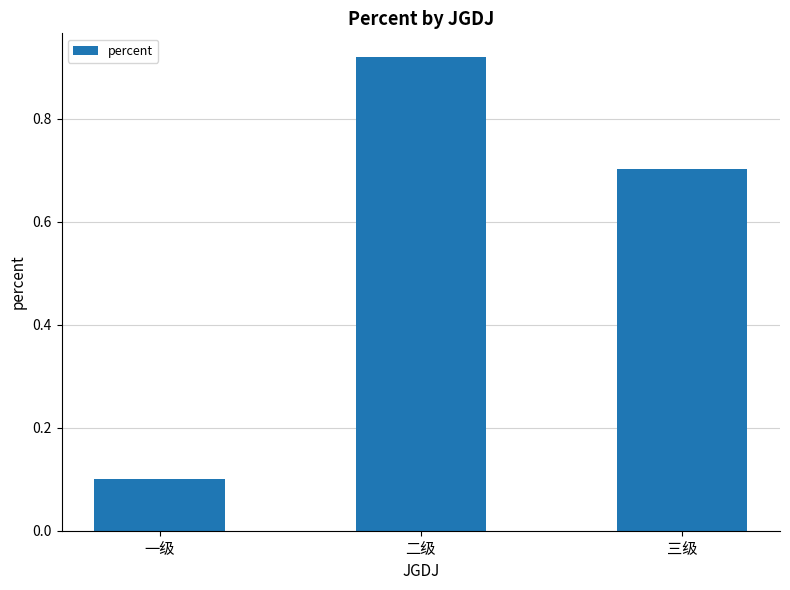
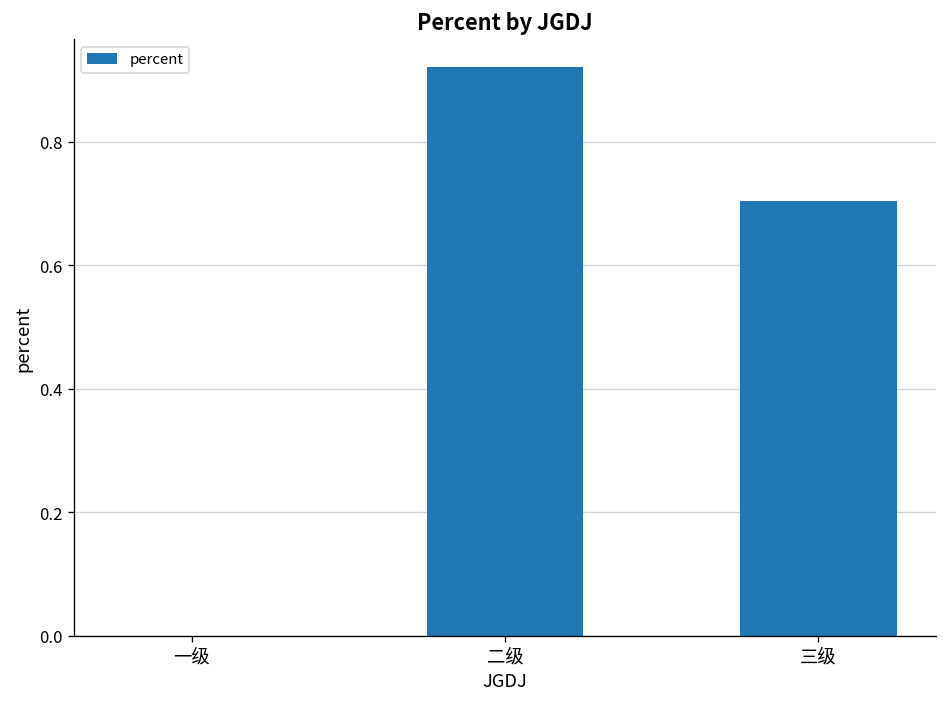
  {
-   "一级": 0.1,
+   "一级": 0.0,
    "二级": 0.92,
    "三级": 0.7
  }
